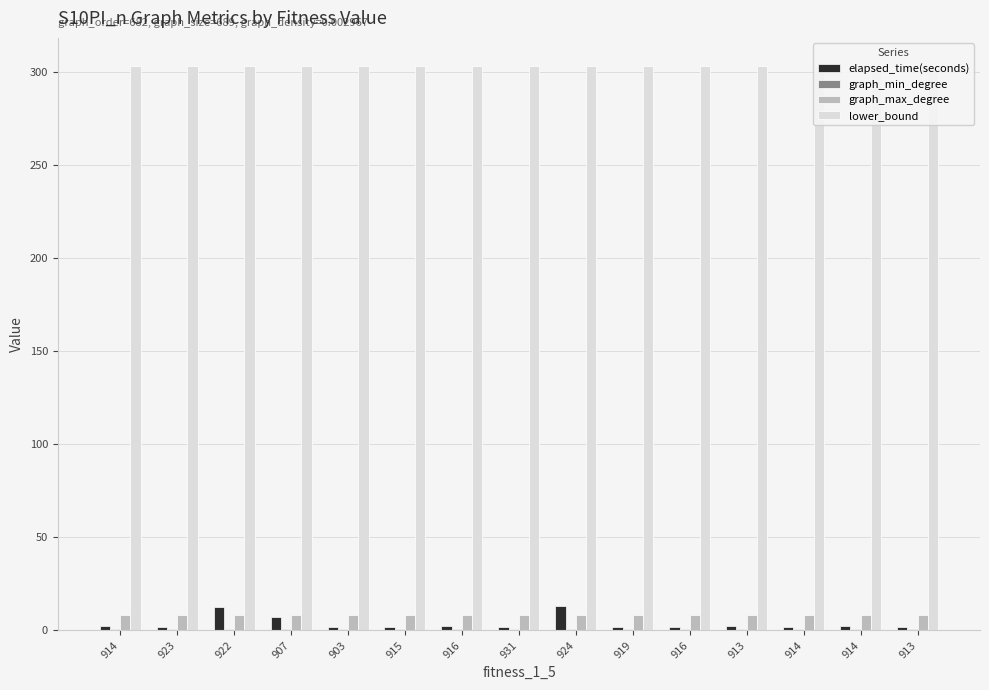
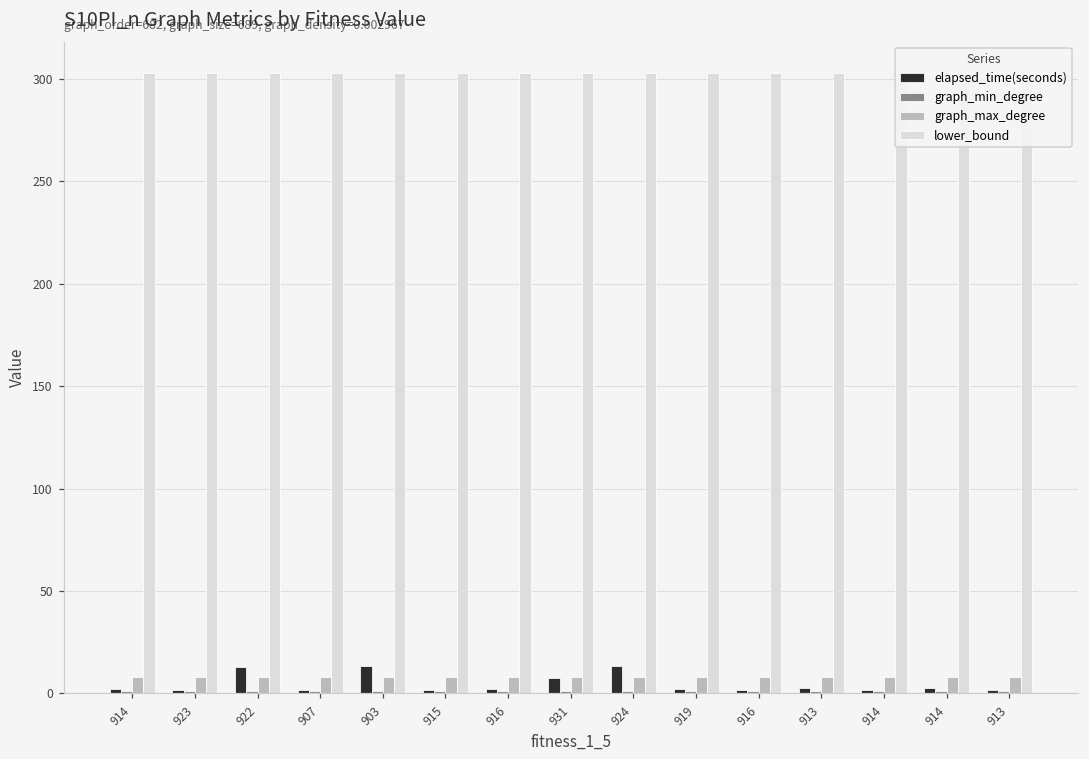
  {
    "elapsed_time(seconds)": {
      "923": 2,
      "922": 13,
-     "907": 7,
-     "903": 2,
+     "907": 2,
+     "903": 13,
      "915": 2,
-     "931": 2,
+     "931": 8,
      "924": 13,
      "919": 2
    }
  }
